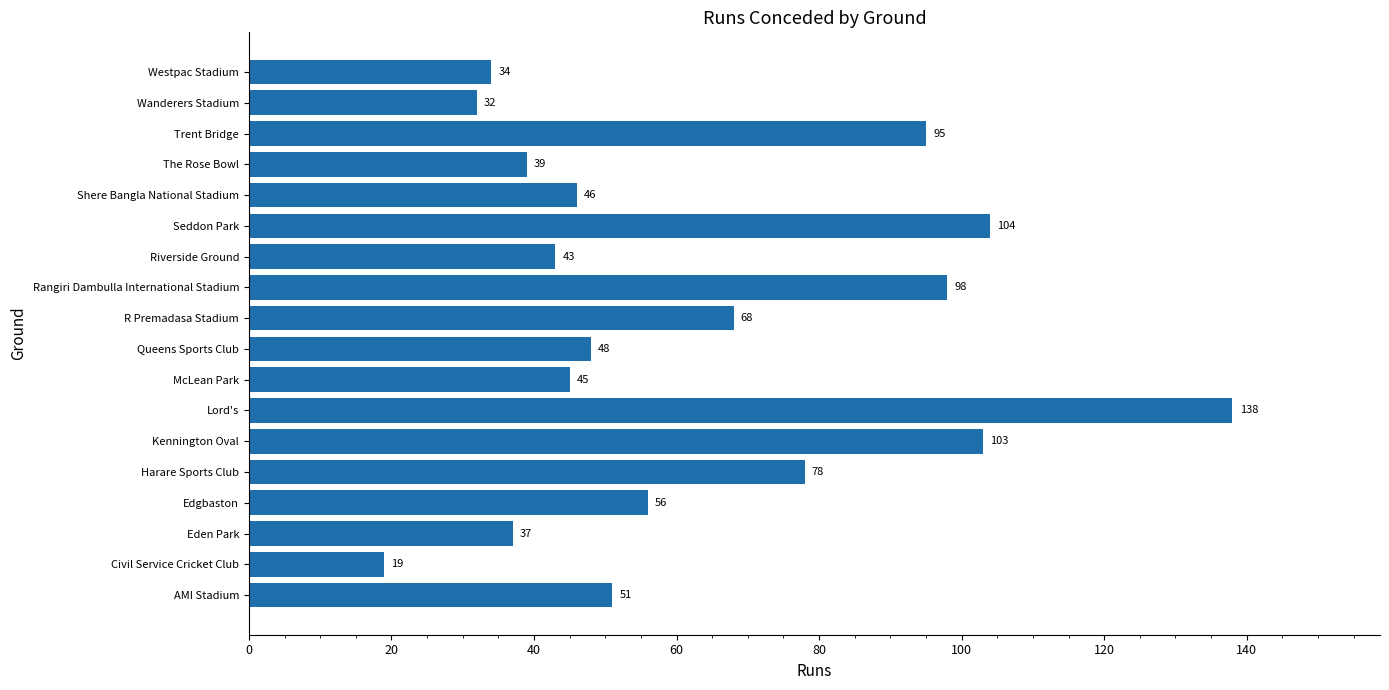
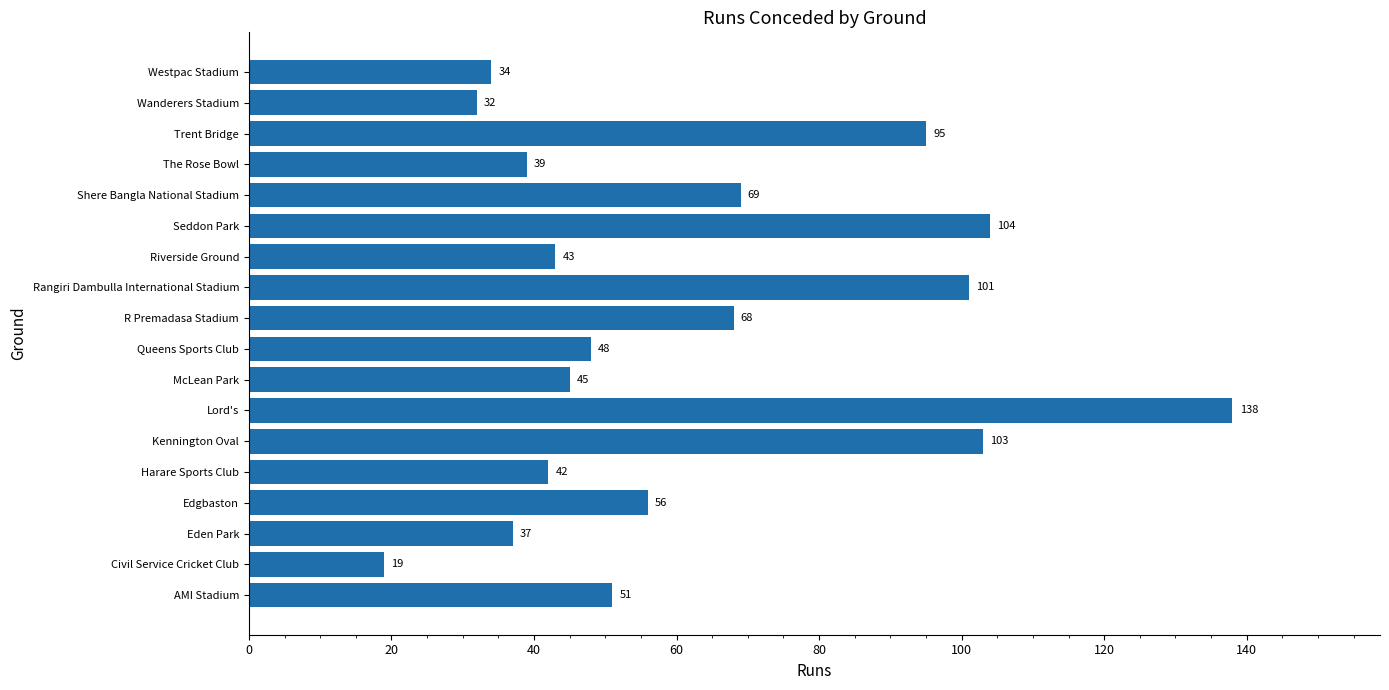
  {
    "Westpac Stadium": 34,
    "Wanderers Stadium": 32,
    "Trent Bridge": 95,
    "The Rose Bowl": 39,
-   "Shere Bangla National Stadium": 46,
+   "Shere Bangla National Stadium": 69,
    "Seddon Park": 104,
    "Riverside Ground": 43,
-   "Rangiri Dambulla International Stadium": 98,
+   "Rangiri Dambulla International Stadium": 101,
    "R Premadasa Stadium": 68,
    "Queens Sports Club": 48,
    "McLean Park": 45,
    "Lord's": 138,
    "Kennington Oval": 103,
-   "Harare Sports Club": 78,
+   "Harare Sports Club": 42,
    "Edgbaston": 56,
    "Eden Park": 37,
    "Civil Service Cricket Club": 19,
    "AMI Stadium": 51
  }
